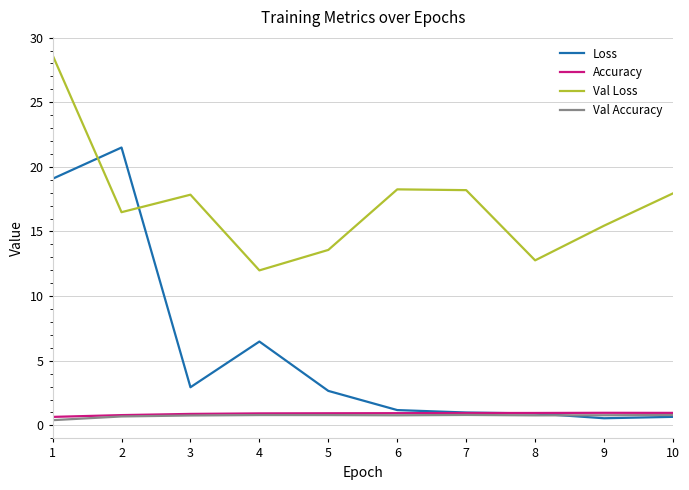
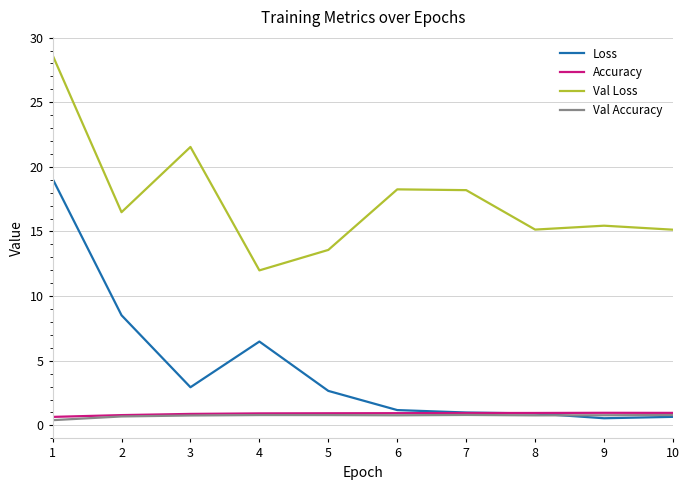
  {
    "Loss": {
      "1": 19.1,
-     "2": 21.5,
+     "2": 8.5,
      "3": 3.0,
      "4": 6.5,
      "5": 2.7,
      "6": 1.2,
      "9": 0.6
    },
    "Accuracy": {
      "1": 0.7
    },
    "Val Loss": {
      "1": 28.6,
      "2": 16.5,
-     "3": 17.8,
+     "3": 21.5,
      "4": 12.0,
      "5": 13.6,
      "6": 18.3,
      "7": 18.2,
-     "8": 12.8,
+     "8": 15.1,
      "9": 15.4,
-     "10": 17.9
+     "10": 15.1
    },
    "Val Accuracy": {
      "1": 0.4
    }
  }
